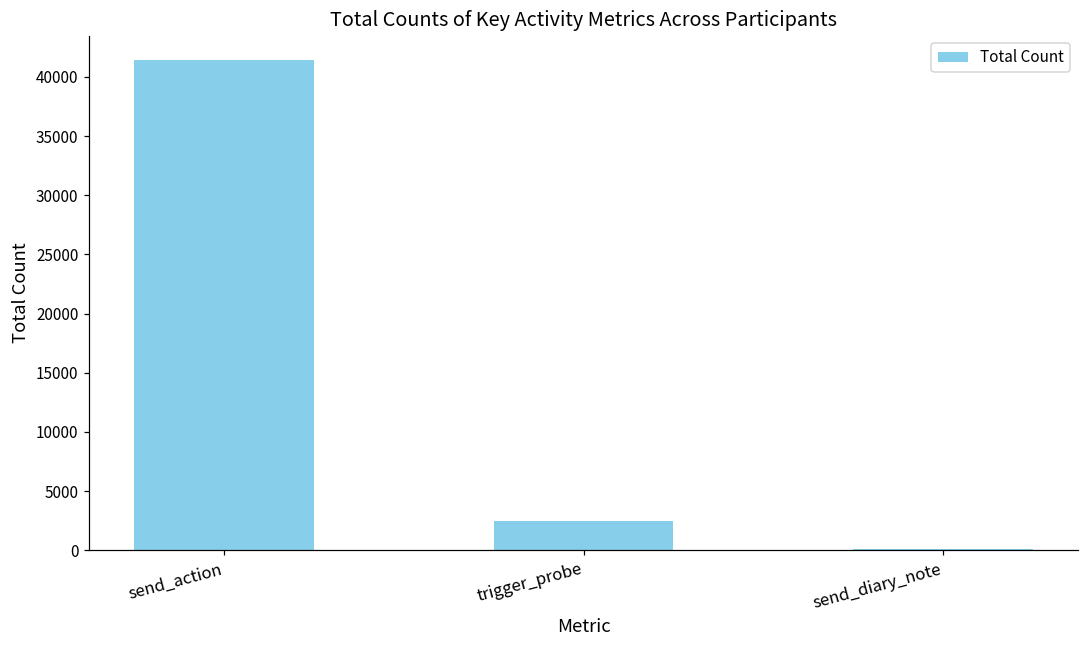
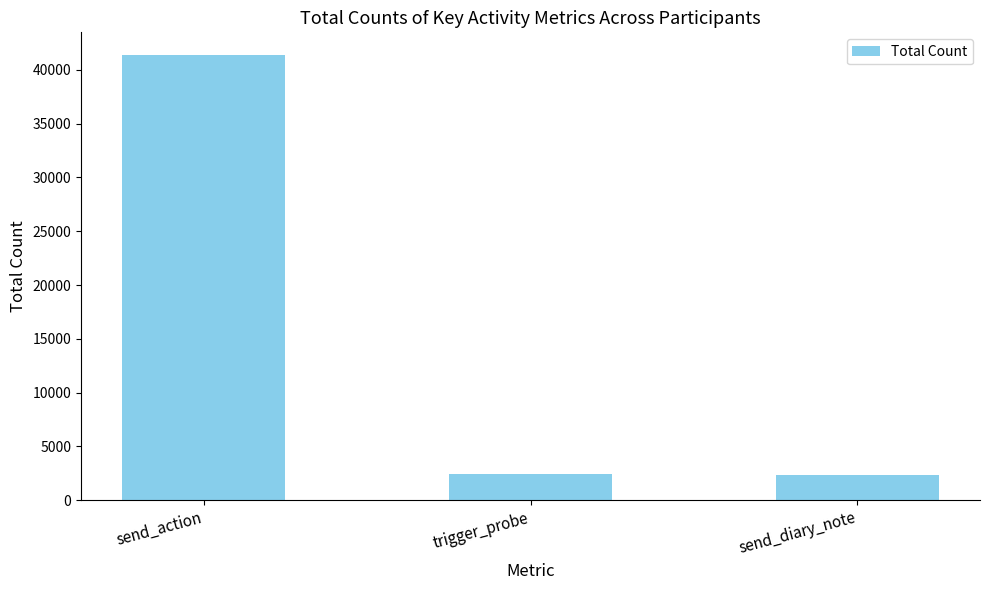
  {
    "send_action": 41400,
    "trigger_probe": 2500,
-   "send_diary_note": 100
+   "send_diary_note": 2300
  }
